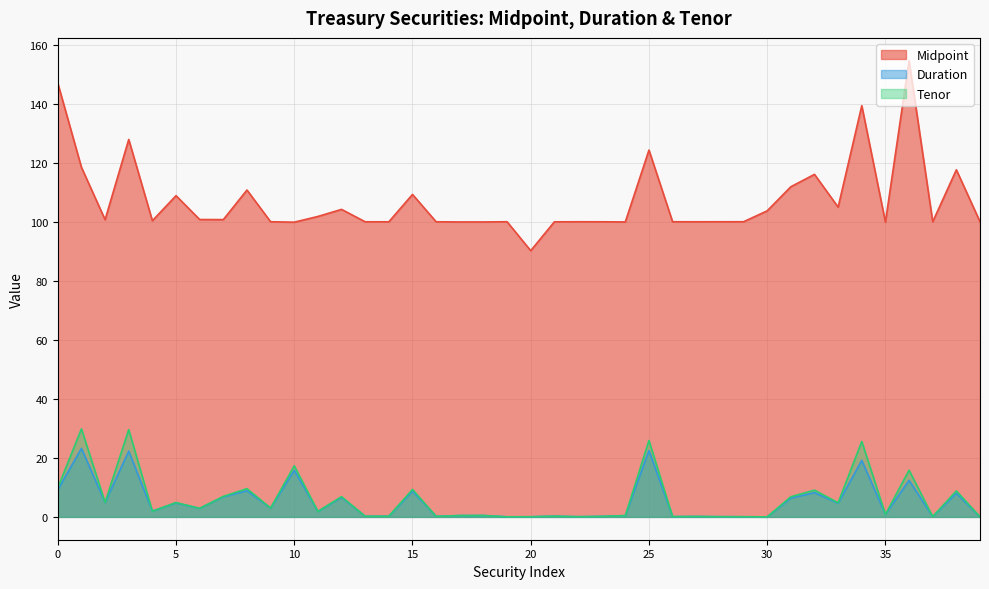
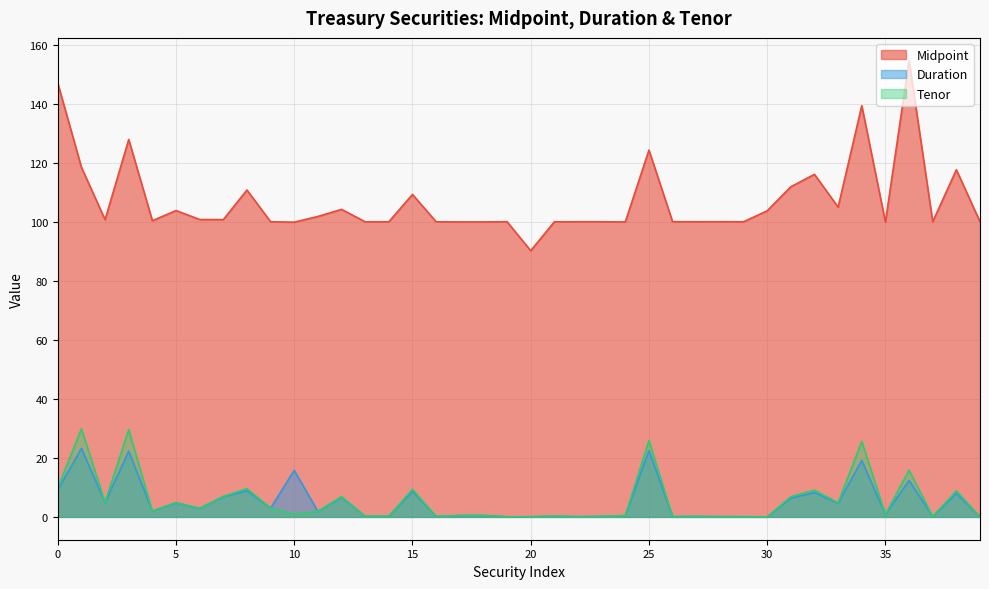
  {
    "Midpoint": {
      "0": 147,
-     "5": 109,
+     "5": 104,
      "10": 100,
      "15": 109,
      "20": 90,
      "25": 124,
      "30": 104,
      "35": 100
    },
    "Duration": {
      "10": 16,
      "25": 22
    },
    "Tenor": {
-     "10": 17,
+     "10": 1,
      "25": 26
    }
  }
